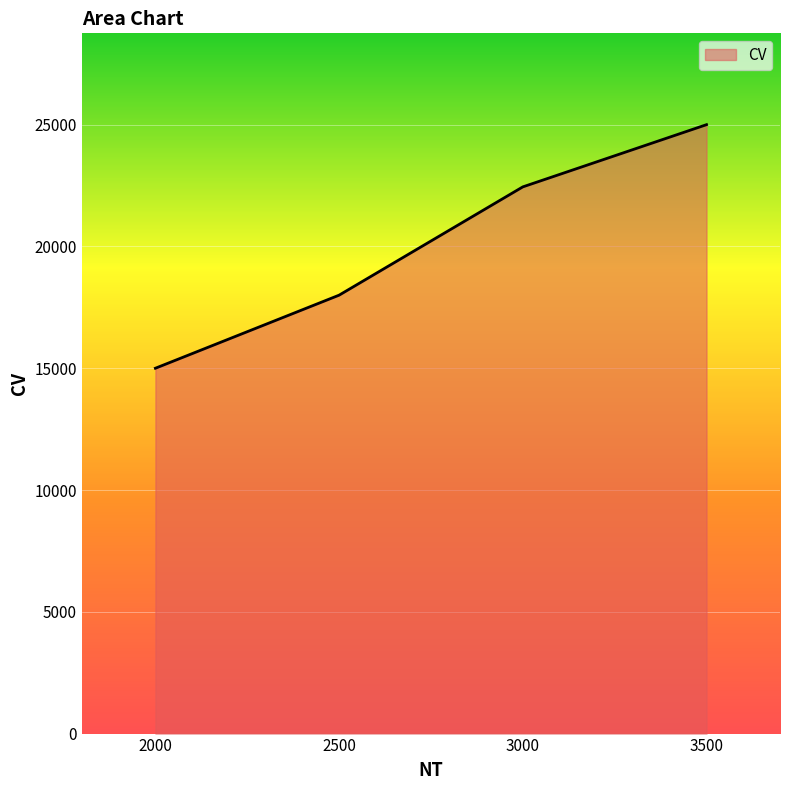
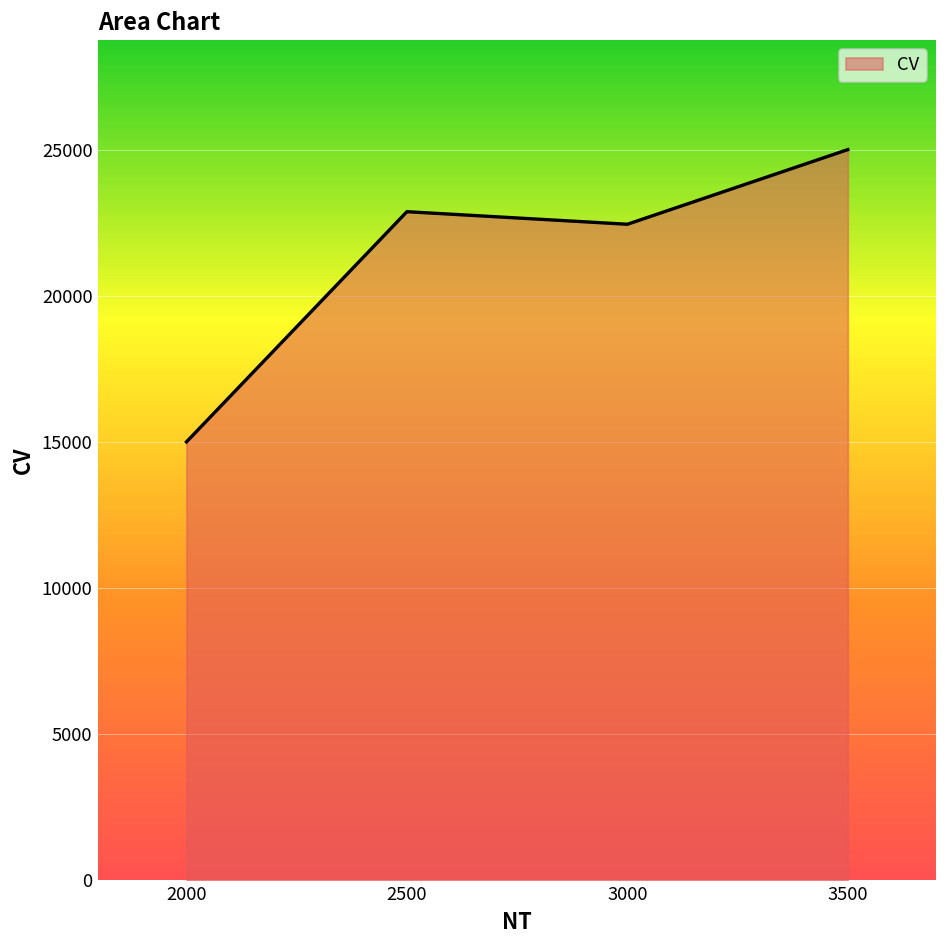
  {
    "2000": 15000,
-   "2500": 18000,
+   "2500": 22900,
    "3000": 22400,
    "3500": 25000
  }
